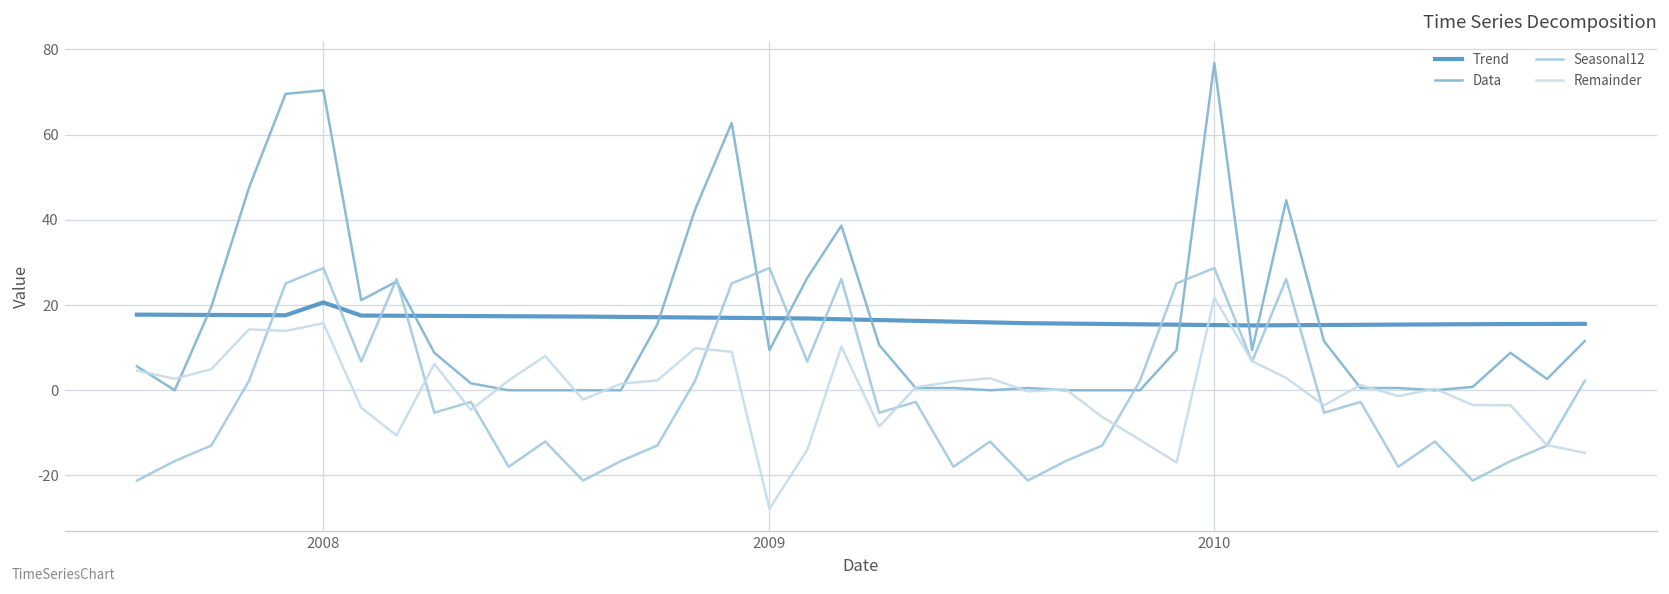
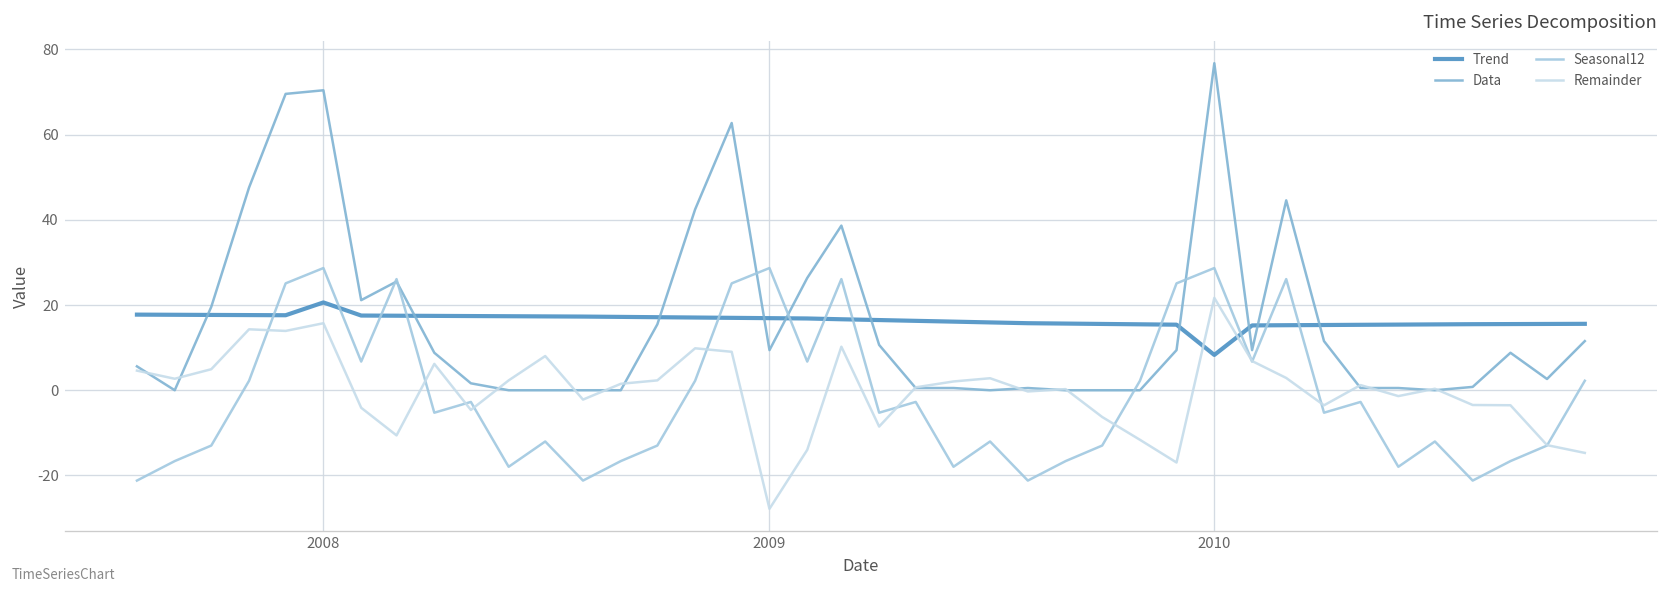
  {
    "Trend": {
      "2008": 21,
      "2009": 17,
-     "2010": 15
+     "2010": 8
    }
  }
